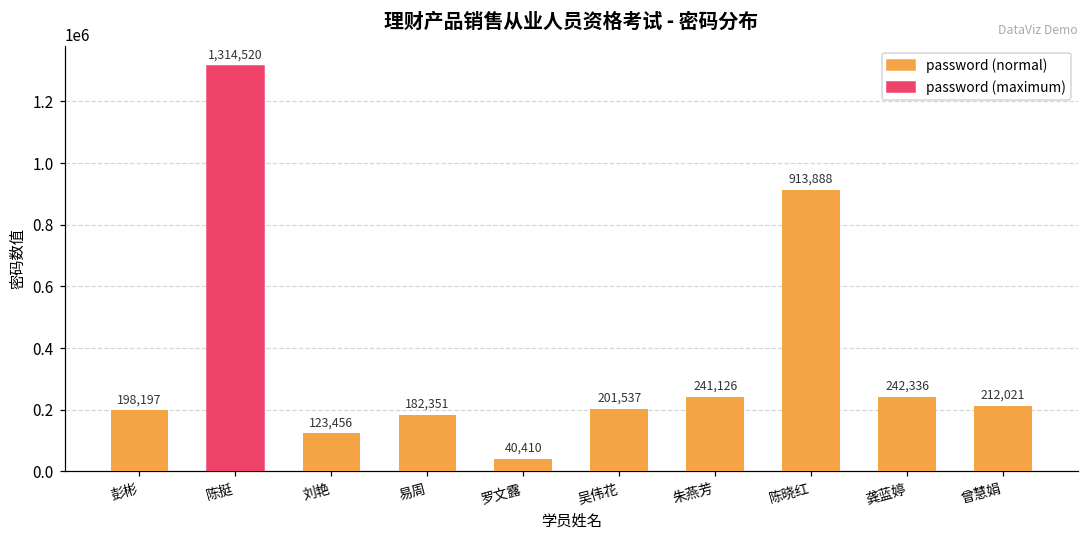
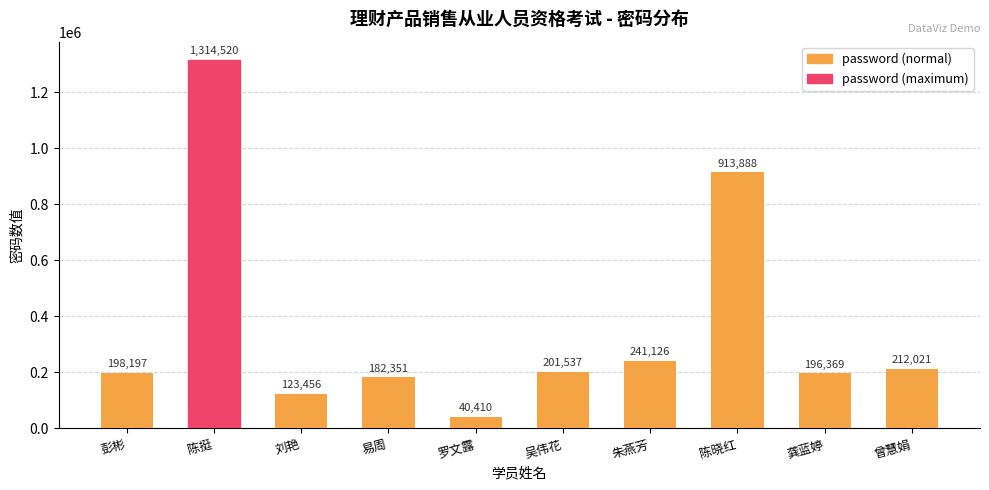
  {
    "彭彬": "198,197",
    "陈挺": "1,314,520",
    "刘艳": "123,456",
    "易周": "182,351",
    "罗文露": "40,410",
    "吴伟花": "201,537",
    "朱燕芳": "241,126",
    "陈晓红": "913,888",
-   "龚蓝婷": "242,336",
+   "龚蓝婷": "196,369",
    "曾慧娟": "212,021"
  }
